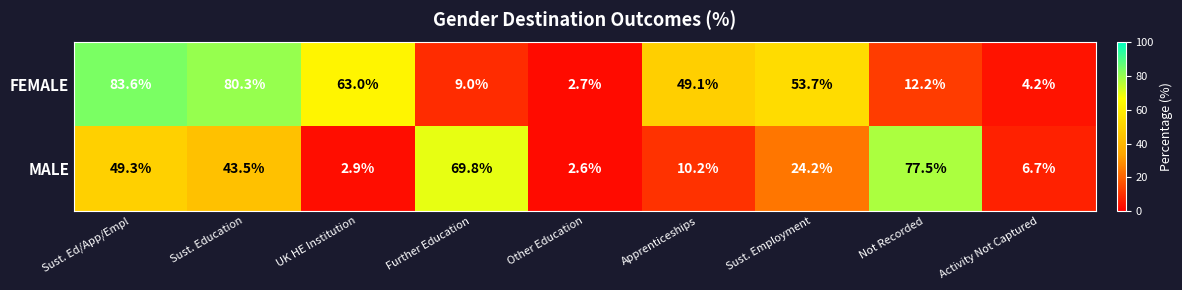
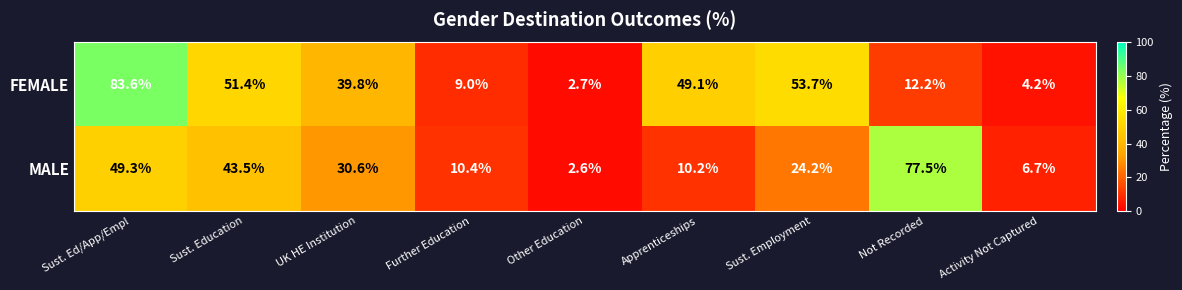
  {
    "FEMALE": {
      "Sust. Ed/App/Empl": "83.6%",
-     "Sust. Education": "80.3%",
-     "UK HE Institution": "63.0%",
+     "Sust. Education": "51.4%",
+     "UK HE Institution": "39.8%",
      "Further Education": "9.0%",
      "Other Education": "2.7%",
      "Apprenticeships": "49.1%",
      "Sust. Employment": "53.7%",
      "Not Recorded": "12.2%",
      "Activity Not Captured": "4.2%"
    },
    "MALE": {
      "Sust. Ed/App/Empl": "49.3%",
      "Sust. Education": "43.5%",
-     "UK HE Institution": "2.9%",
-     "Further Education": "69.8%",
+     "UK HE Institution": "30.6%",
+     "Further Education": "10.4%",
      "Other Education": "2.6%",
      "Apprenticeships": "10.2%",
      "Sust. Employment": "24.2%",
      "Not Recorded": "77.5%",
      "Activity Not Captured": "6.7%"
    }
  }
